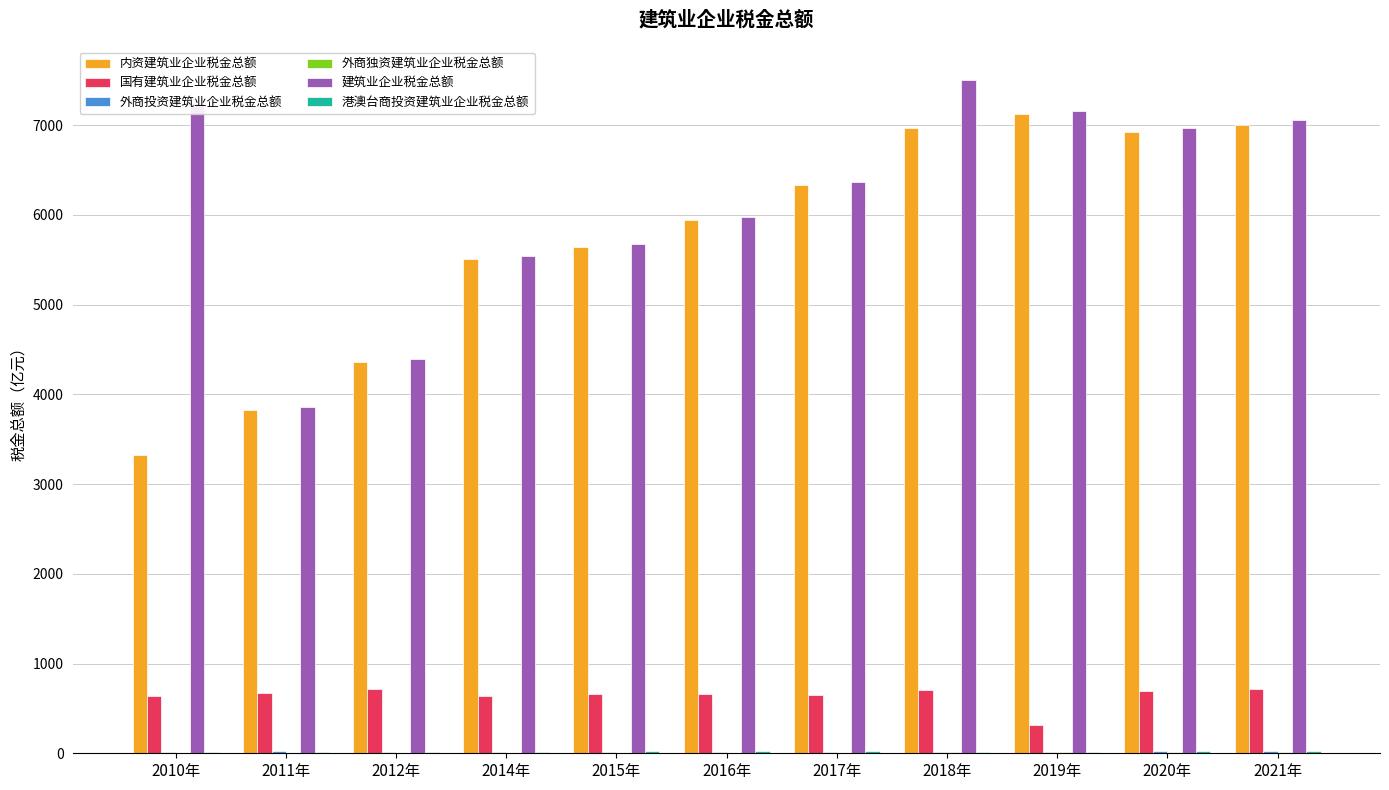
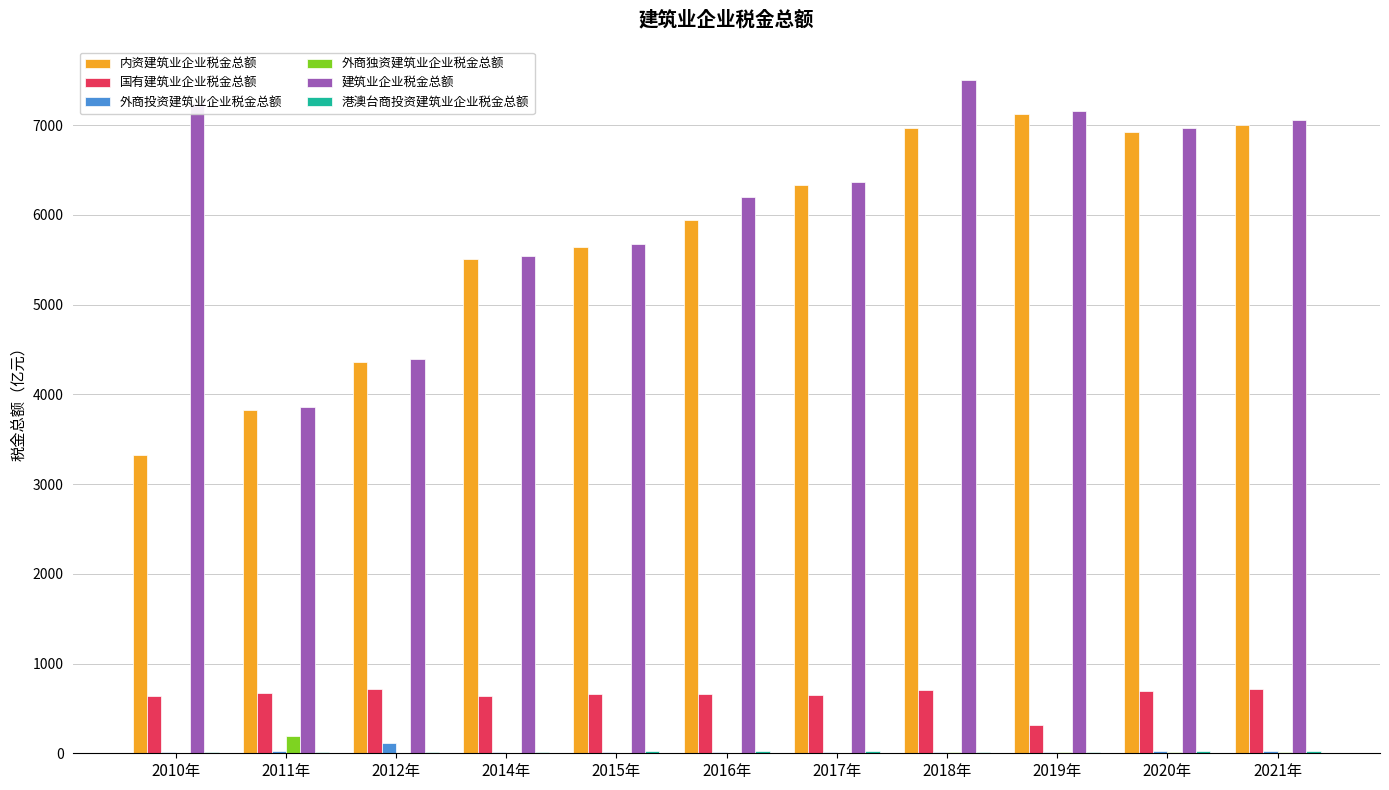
  {
    "内资建筑业企业税金总额": {
      "2010年": 3300,
      "2011年": 3800,
      "2012年": 4400,
      "2014年": 5500,
      "2015年": 5600,
      "2016年": 5900,
      "2017年": 6300,
      "2018年": 7000,
      "2019年": 7100,
      "2020年": 6900,
      "2021年": 7000
    },
    "国有建筑业企业税金总额": {
      "2010年": 600,
      "2011年": 700,
      "2012年": 700,
      "2014年": 600,
      "2015年": 700,
      "2016年": 700,
      "2017年": 600,
      "2018年": 700,
      "2019年": 300,
      "2020年": 700,
      "2021年": 700
    },
    "外商投资建筑业企业税金总额": {
-     "2012年": 0,
+     "2012年": 100,
      "2020年": 0,
      "2021年": 0
    },
    "外商独资建筑业企业税金总额": {
-     "2011年": 0
+     "2011年": 200
    },
    "建筑业企业税金总额": {
      "2011年": 3900,
      "2012年": 4400,
      "2014年": 5500,
      "2015年": 5700,
-     "2016年": 6000,
+     "2016年": 6200,
      "2017年": 6400,
      "2018年": 7500,
      "2019年": 7200,
      "2020年": 7000,
      "2021年": 7100
    }
  }
